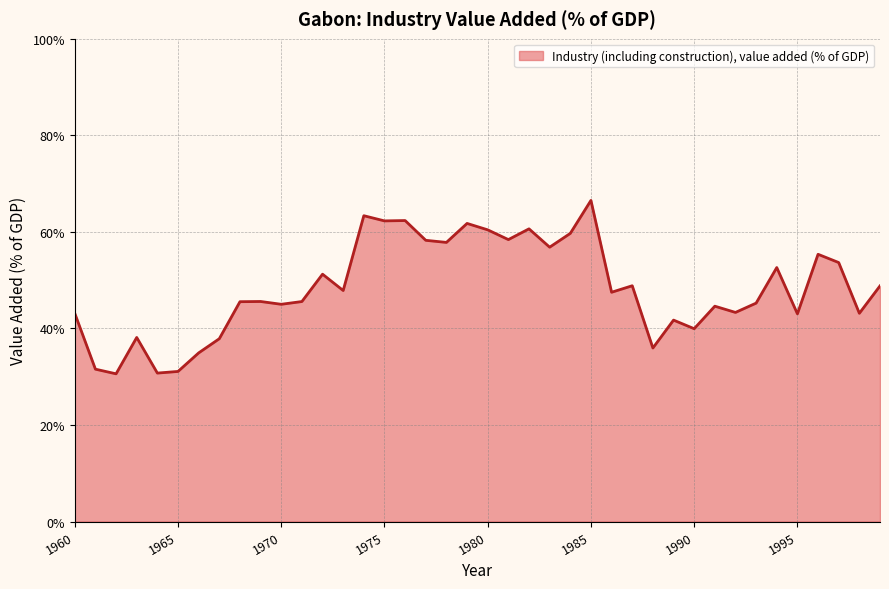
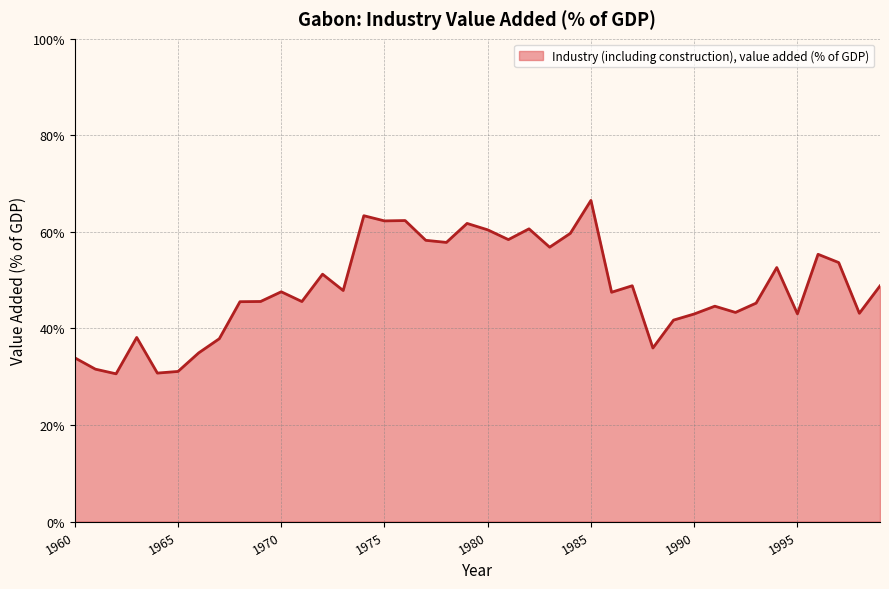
  {
-   "1960": "43%",
+   "1960": "34%",
    "1965": "31%",
-   "1970": "45%",
+   "1970": "48%",
    "1975": "62%",
    "1980": "60%",
    "1985": "67%",
-   "1990": "40%",
+   "1990": "43%",
    "1995": "43%"
  }
